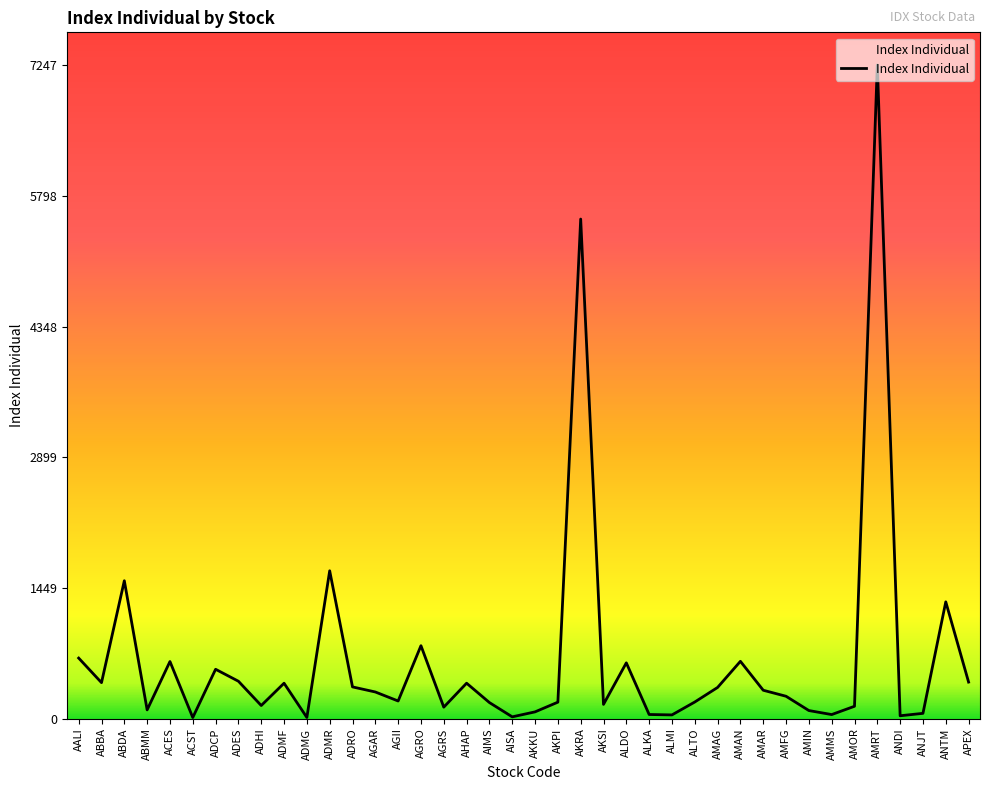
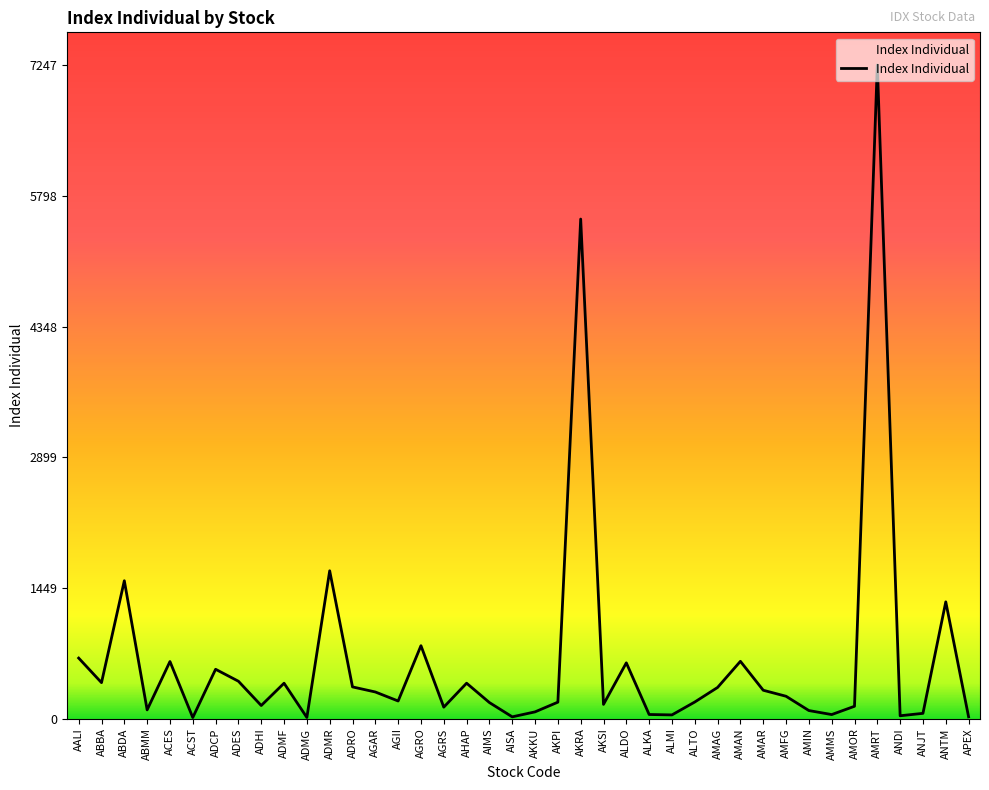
  {
    "AALI": 700,
    "ABBA": 400,
    "ABDA": 1500,
    "ABMM": 100,
    "ACES": 600,
    "ACST": 0,
    "ADCP": 500,
    "ADES": 400,
    "ADHI": 100,
    "ADMF": 400,
    "ADMG": 0,
    "ADMR": 1600,
    "ADRO": 400,
    "AGAR": 300,
    "AGII": 200,
    "AGRO": 800,
    "AGRS": 100,
    "AHAP": 400,
    "AIMS": 200,
    "AISA": 0,
    "AKKU": 100,
    "AKPI": 200,
    "AKRA": 5500,
    "AKSI": 200,
    "ALDO": 600,
    "ALKA": 0,
    "ALMI": 0,
    "ALTO": 200,
    "AMAG": 300,
    "AMAN": 600,
    "AMAR": 300,
    "AMFG": 200,
    "AMIN": 100,
    "AMMS": 0,
    "AMOR": 100,
    "ANDI": 0,
    "ANJT": 100,
    "ANTM": 1300,
-   "APEX": 400
+   "APEX": 0
  }
